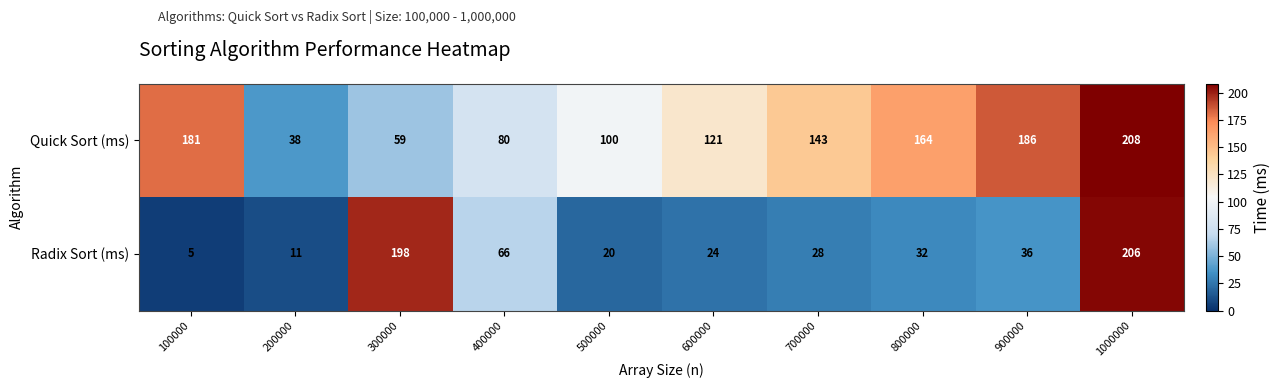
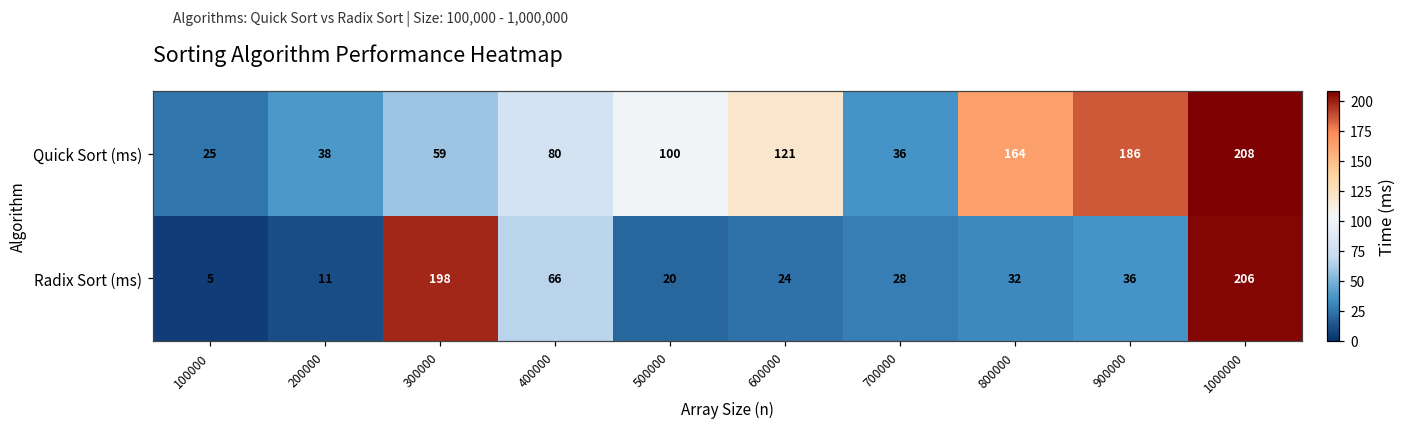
  {
    "Quick Sort (ms)": {
-     "100000": 181,
+     "100000": 25,
      "200000": 38,
      "300000": 59,
      "400000": 80,
      "500000": 100,
      "600000": 121,
-     "700000": 143,
+     "700000": 36,
      "800000": 164,
      "900000": 186,
      "1000000": 208
    },
    "Radix Sort (ms)": {
      "100000": 5,
      "200000": 11,
      "300000": 198,
      "400000": 66,
      "500000": 20,
      "600000": 24,
      "700000": 28,
      "800000": 32,
      "900000": 36,
      "1000000": 206
    }
  }
